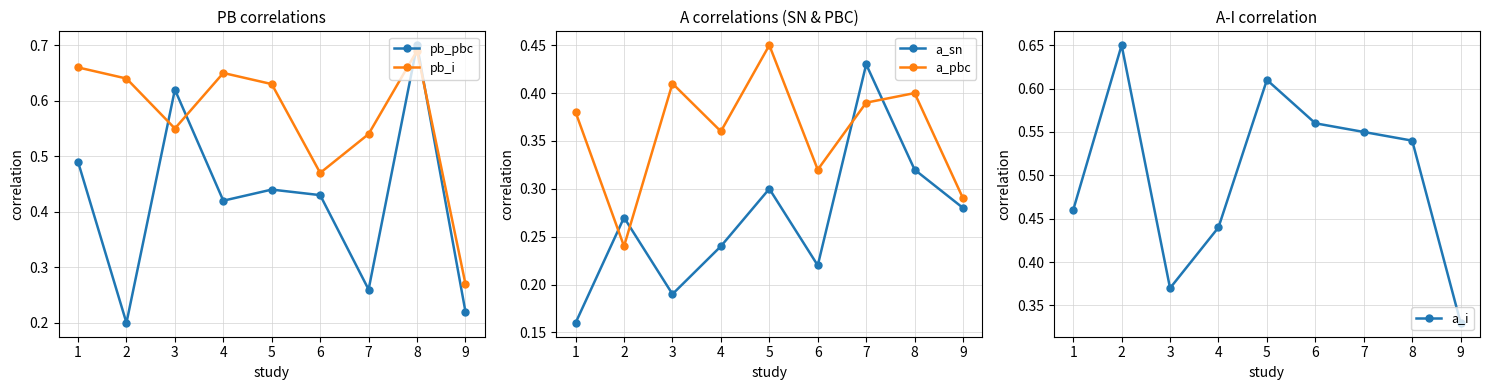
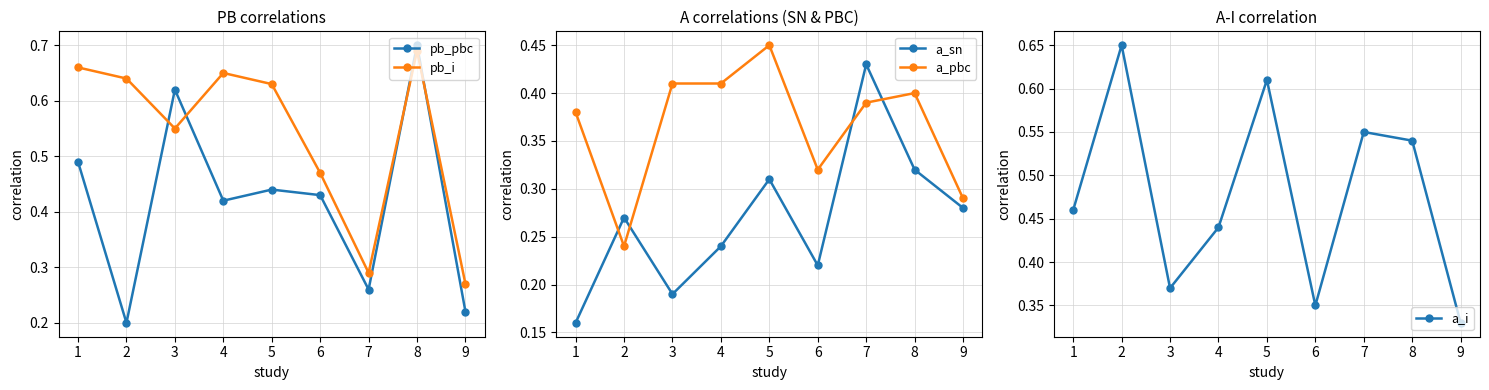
  {
    "PB correlations": {
      "pb_pbc": {
        "1": 0.49,
        "2": 0.20,
        "3": 0.62,
        "4": 0.42,
        "5": 0.44,
        "6": 0.43,
        "7": 0.26,
        "9": 0.22
      },
      "pb_i": {
        "1": 0.66,
        "2": 0.64,
        "3": 0.55,
        "4": 0.65,
        "5": 0.63,
        "6": 0.47,
-       "7": 0.54,
+       "7": 0.29,
        "9": 0.27
      }
    },
    "A correlations (SN & PBC)": {
      "a_sn": {
        "1": 0.16,
        "2": 0.27,
        "3": 0.19,
        "4": 0.24,
-       "5": 0.30,
+       "5": 0.31,
        "6": 0.22,
        "7": 0.43,
        "8": 0.32,
        "9": 0.28
      },
      "a_pbc": {
        "1": 0.38,
        "2": 0.24,
        "3": 0.41,
-       "4": 0.36,
+       "4": 0.41,
        "5": 0.45,
        "6": 0.32,
        "7": 0.39,
        "8": 0.40,
        "9": 0.29
      }
    },
    "A-I correlation": {
      "1": 0.46,
      "2": 0.65,
      "3": 0.37,
      "4": 0.44,
      "5": 0.61,
-     "6": 0.56,
+     "6": 0.35,
      "7": 0.55,
      "8": 0.54
    }
  }
